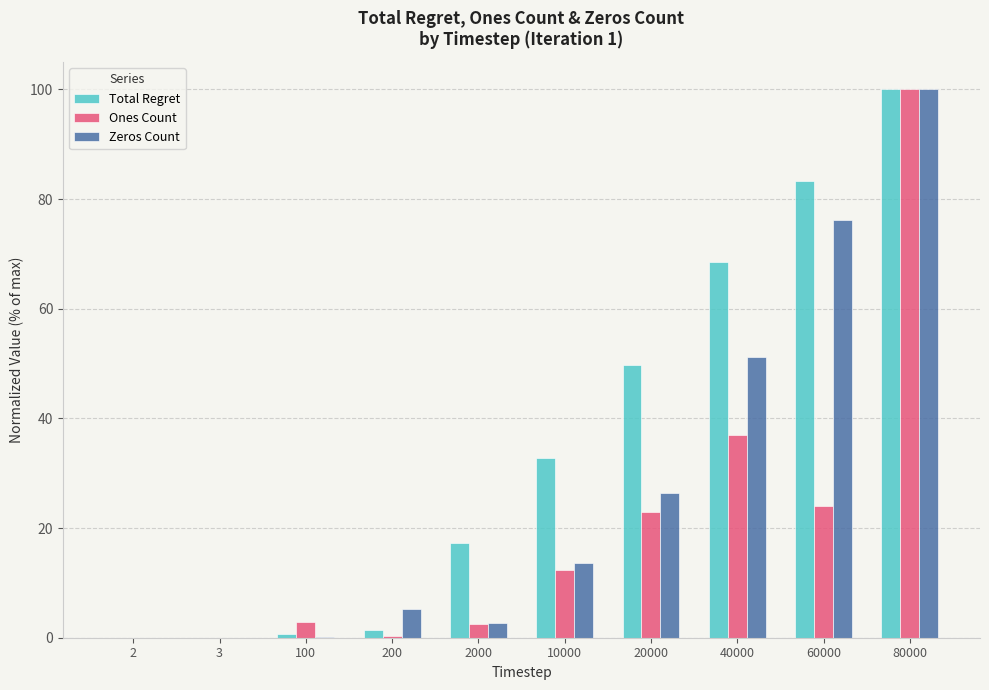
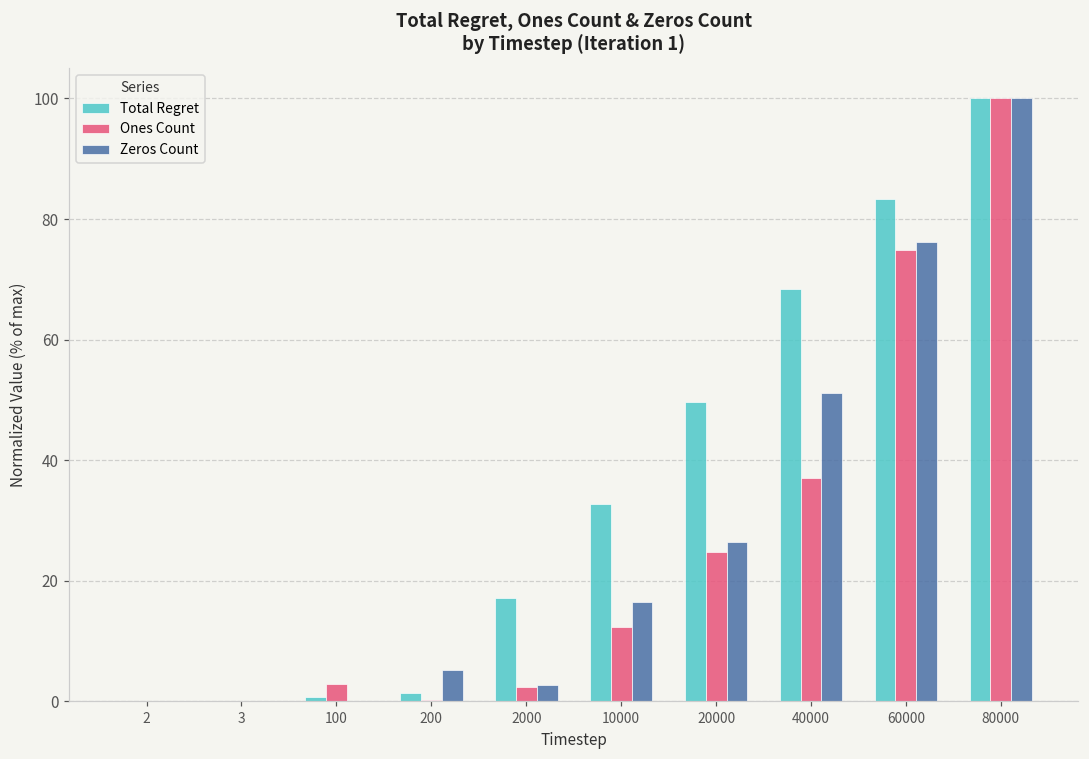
  {
    "Total Regret": {
      "2": 0,
      "100": 1,
      "200": 1,
      "2000": 17,
      "10000": 33,
      "20000": 50,
      "40000": 68,
      "60000": 83,
      "80000": 100
    },
    "Ones Count": {
      "100": 3,
      "2000": 2,
      "10000": 12,
-     "20000": 23,
+     "20000": 25,
      "40000": 37,
-     "60000": 24,
+     "60000": 75,
      "80000": 100
    },
    "Zeros Count": {
      "2": 0,
      "3": 0,
      "200": 5,
      "2000": 3,
-     "10000": 14,
+     "10000": 16,
      "20000": 26,
      "40000": 51,
      "60000": 76,
      "80000": 100
    }
  }
